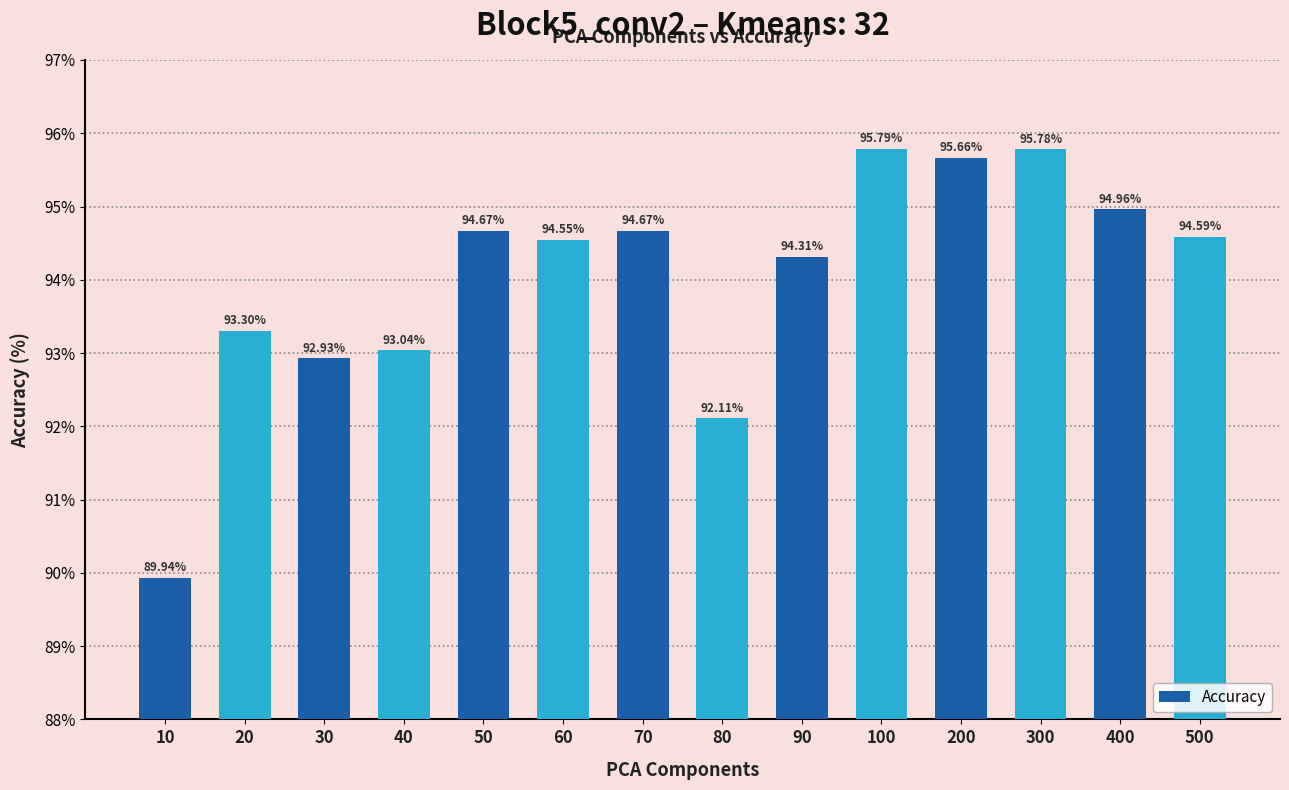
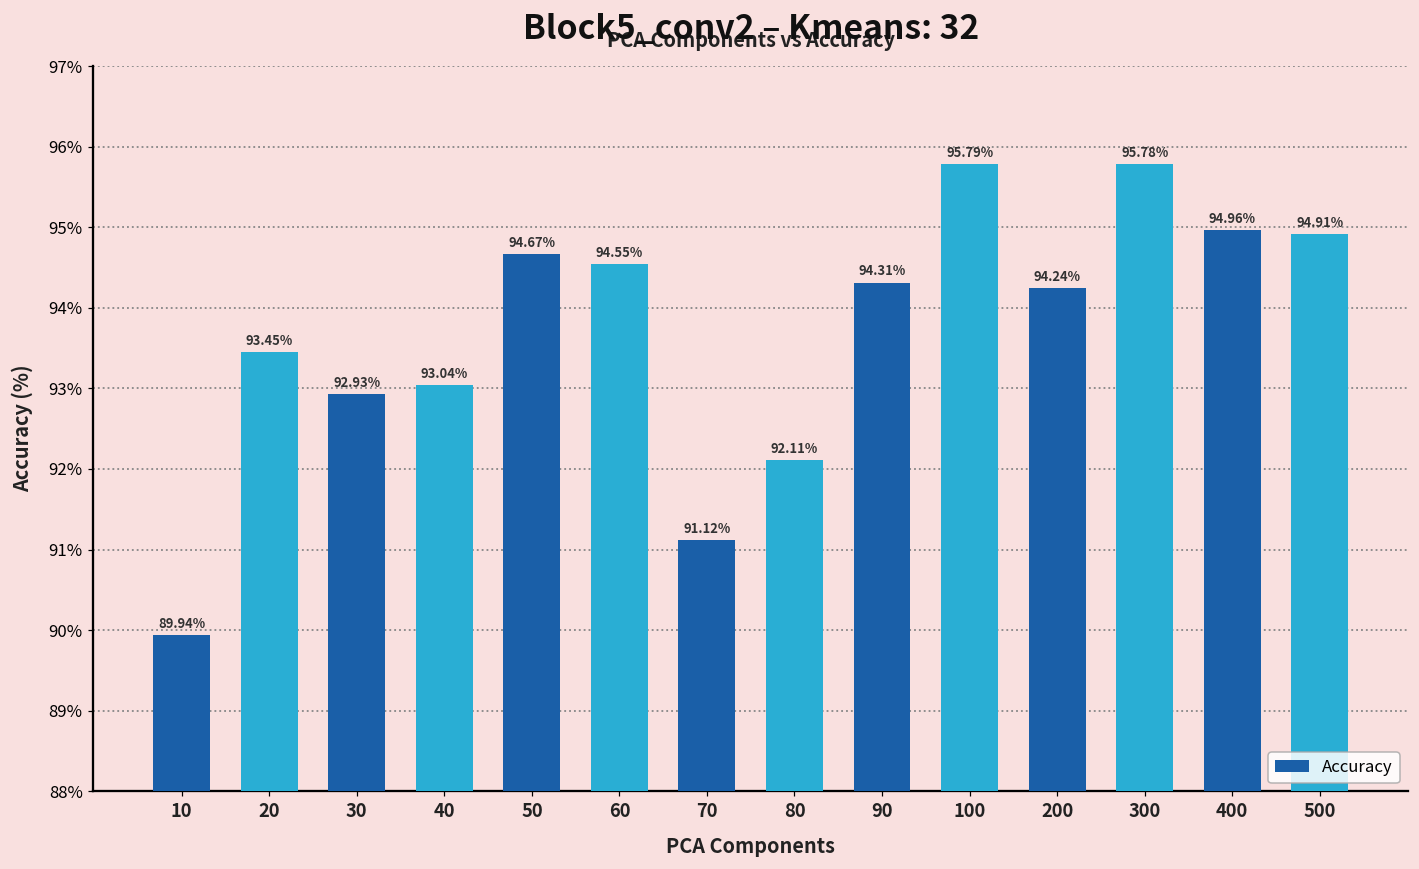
  {
    "10": "89.94%",
-   "20": "93.30%",
+   "20": "93.45%",
    "30": "92.93%",
    "40": "93.04%",
    "50": "94.67%",
    "60": "94.55%",
-   "70": "94.67%",
+   "70": "91.12%",
    "80": "92.11%",
    "90": "94.31%",
    "100": "95.79%",
-   "200": "95.66%",
+   "200": "94.24%",
    "300": "95.78%",
    "400": "94.96%",
-   "500": "94.59%"
+   "500": "94.91%"
  }
